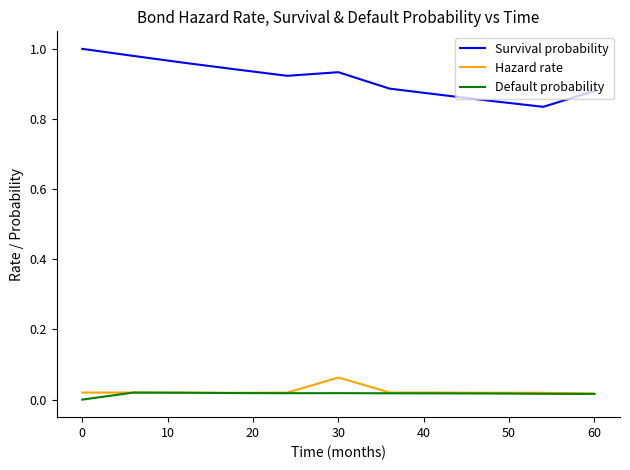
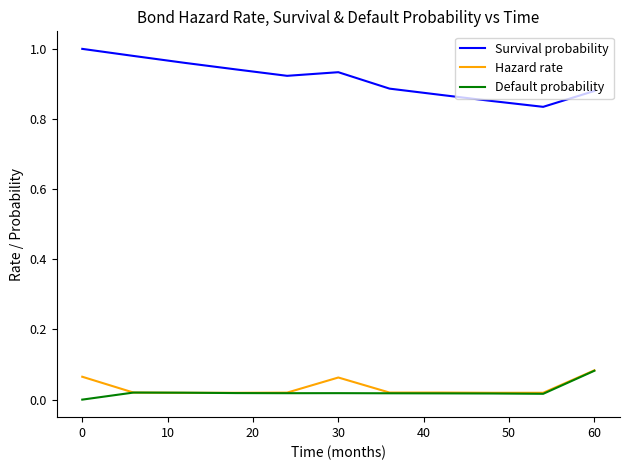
  {
    "Survival probability": {
      "0": 1.00,
      "30": 0.93
    },
    "Hazard rate": {
-     "0": 0.02,
+     "0": 0.07,
      "30": 0.06,
-     "60": 0.02
+     "60": 0.08
    },
    "Default probability": {
      "0": 0.00,
      "30": 0.02,
-     "60": 0.02
+     "60": 0.08
    }
  }
